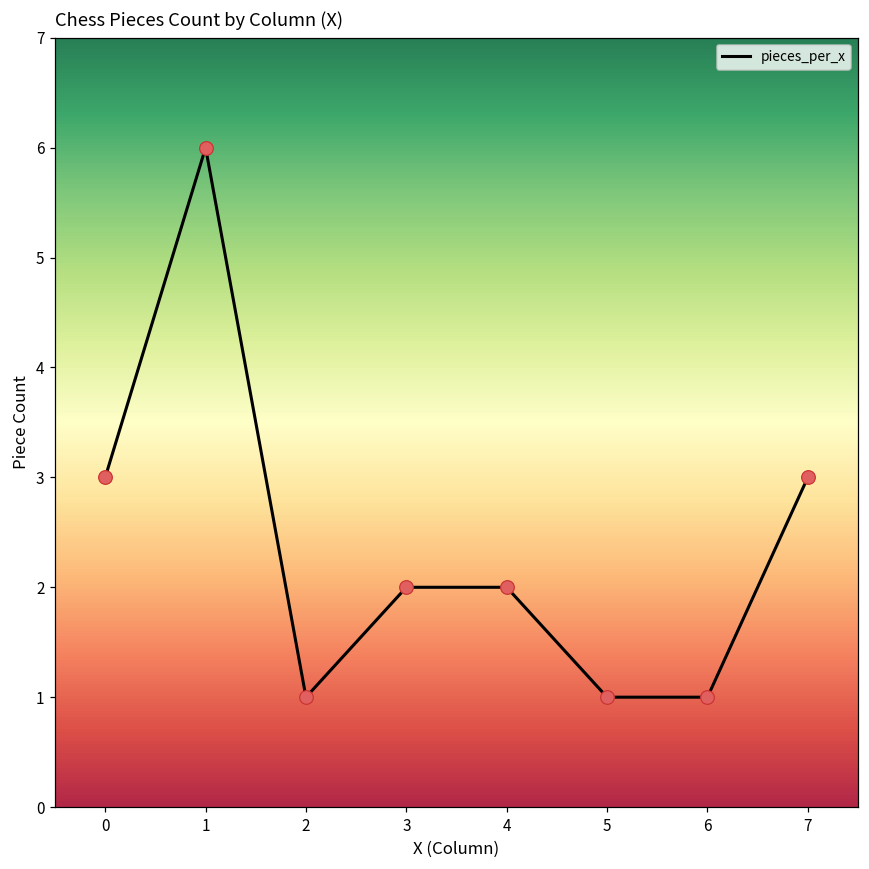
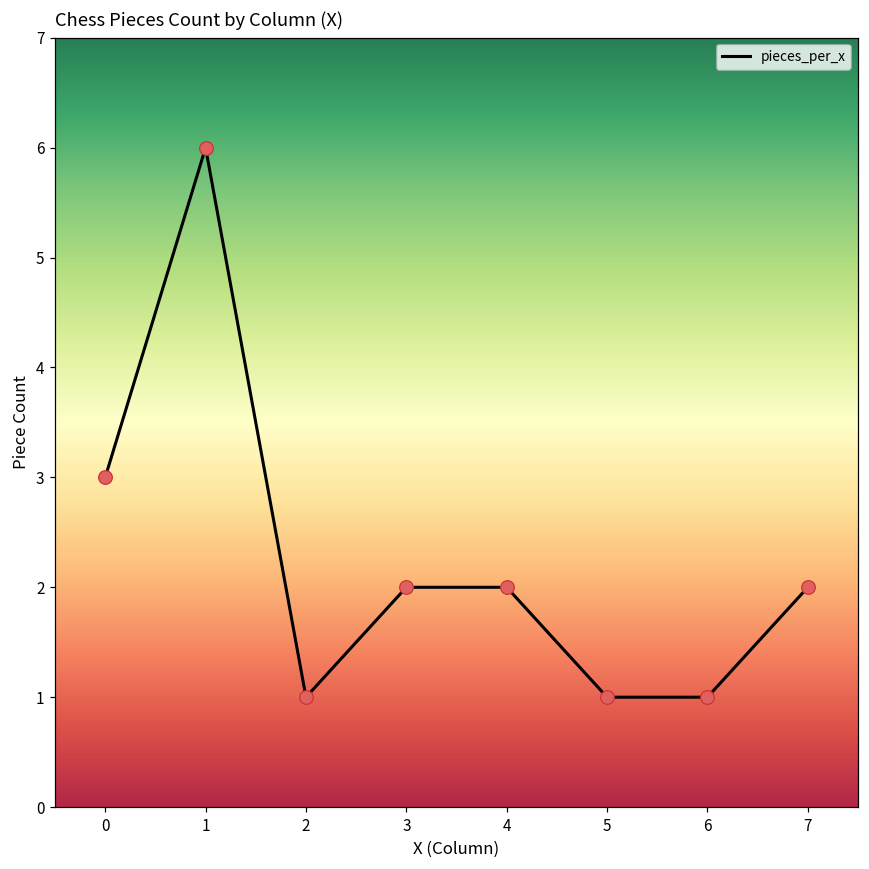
  {
    "0": 3,
    "1": 6,
    "2": 1,
    "3": 2,
    "4": 2,
    "5": 1,
    "6": 1,
-   "7": 3
+   "7": 2
  }
